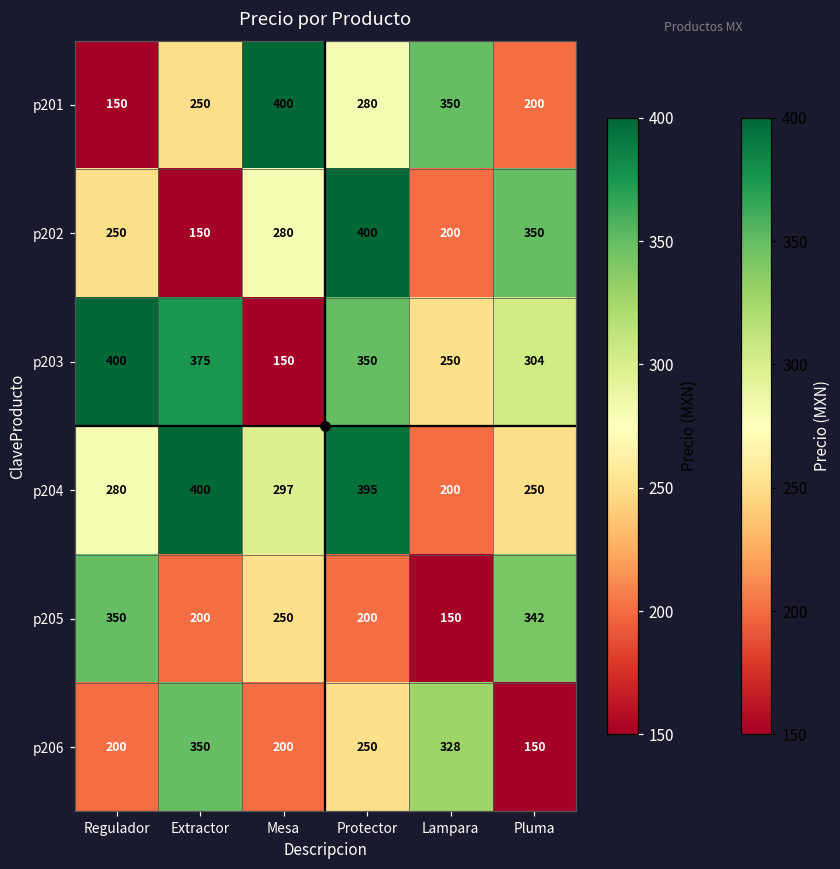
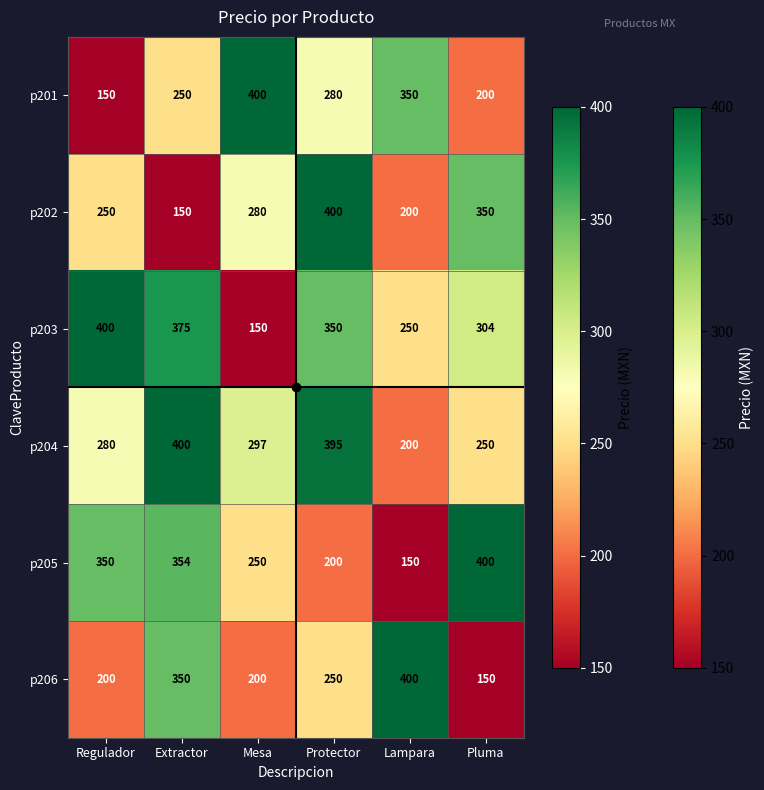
  {
    "p201": {
      "Regulador": 150,
      "Extractor": 250,
      "Mesa": 400,
      "Protector": 280,
      "Lampara": 350,
      "Pluma": 200
    },
    "p202": {
      "Regulador": 250,
      "Extractor": 150,
      "Mesa": 280,
      "Protector": 400,
      "Lampara": 200,
      "Pluma": 350
    },
    "p203": {
      "Regulador": 400,
      "Extractor": 375,
      "Mesa": 150,
      "Protector": 350,
      "Lampara": 250,
      "Pluma": 304
    },
    "p204": {
      "Regulador": 280,
      "Extractor": 400,
      "Mesa": 297,
      "Protector": 395,
      "Lampara": 200,
      "Pluma": 250
    },
    "p205": {
      "Regulador": 350,
-     "Extractor": 200,
+     "Extractor": 354,
      "Mesa": 250,
      "Protector": 200,
      "Lampara": 150,
-     "Pluma": 342
+     "Pluma": 400
    },
    "p206": {
      "Regulador": 200,
      "Extractor": 350,
      "Mesa": 200,
      "Protector": 250,
-     "Lampara": 328,
+     "Lampara": 400,
      "Pluma": 150
    }
  }
